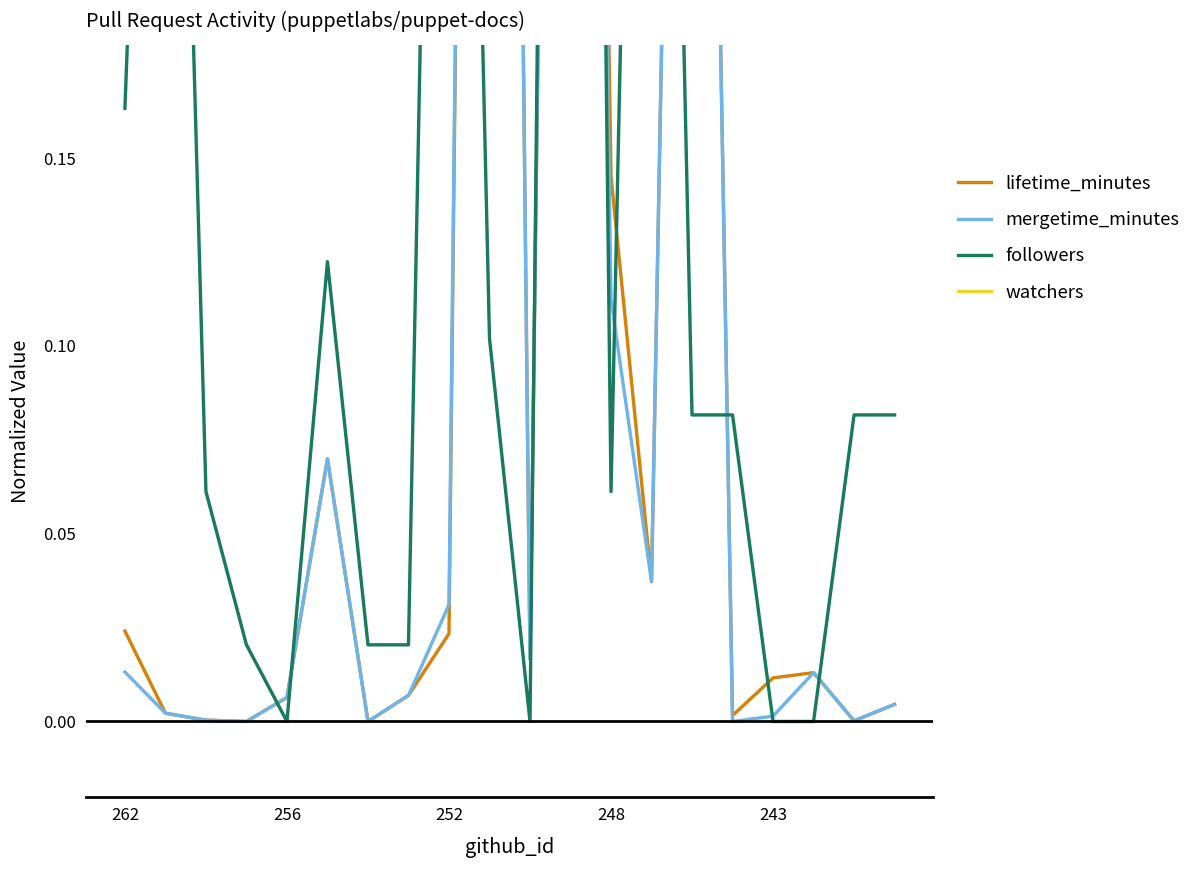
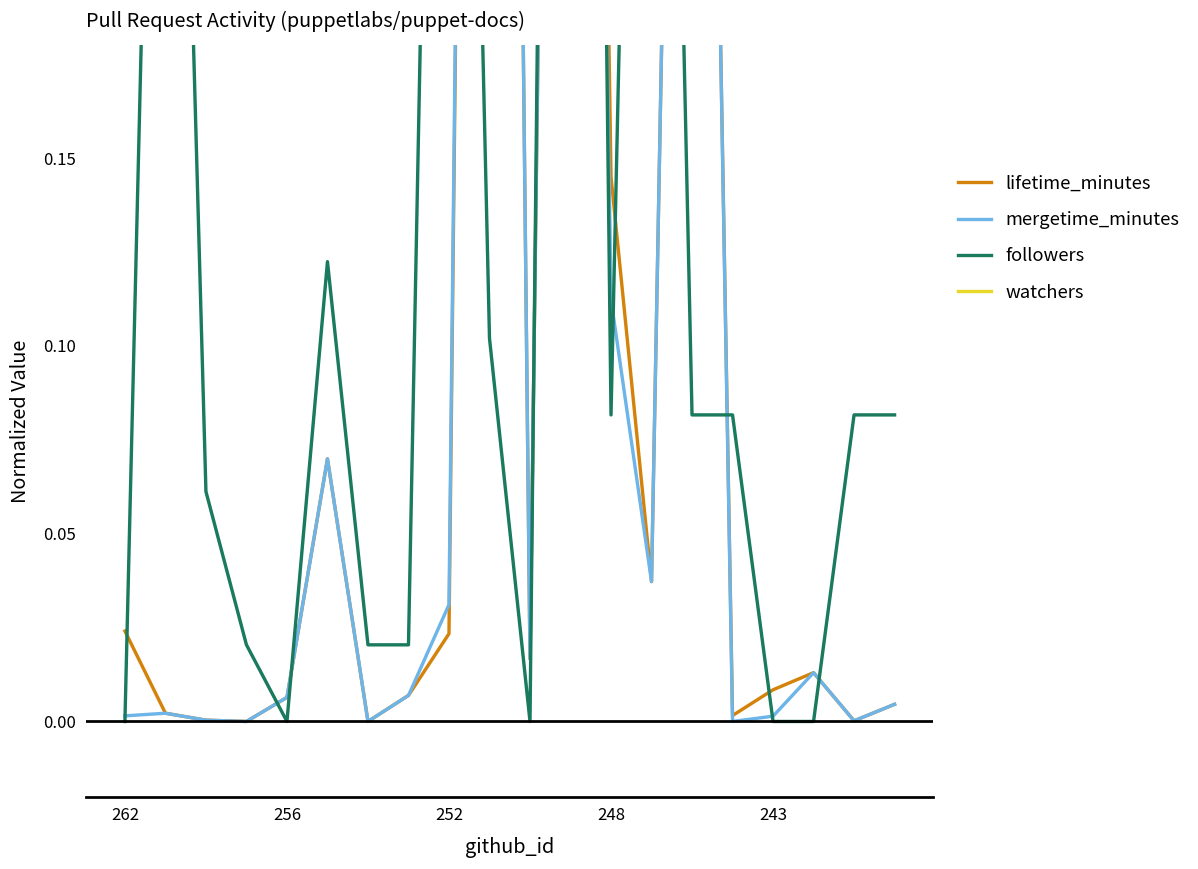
  {
    "lifetime_minutes": {
      "262": 0.024,
      "252": 0.023,
      "248": 0.145,
-     "243": 0.012
+     "243": 0.008
    },
    "mergetime_minutes": {
-     "262": 0.013,
+     "262": 0.001,
      "252": 0.031,
      "248": 0.112,
      "243": 0.001
    },
    "followers": {
-     "262": 0.163,
+     "262": 0.000,
      "256": 0.000,
-     "248": 0.061,
+     "248": 0.082,
      "243": 0.000
    }
  }
